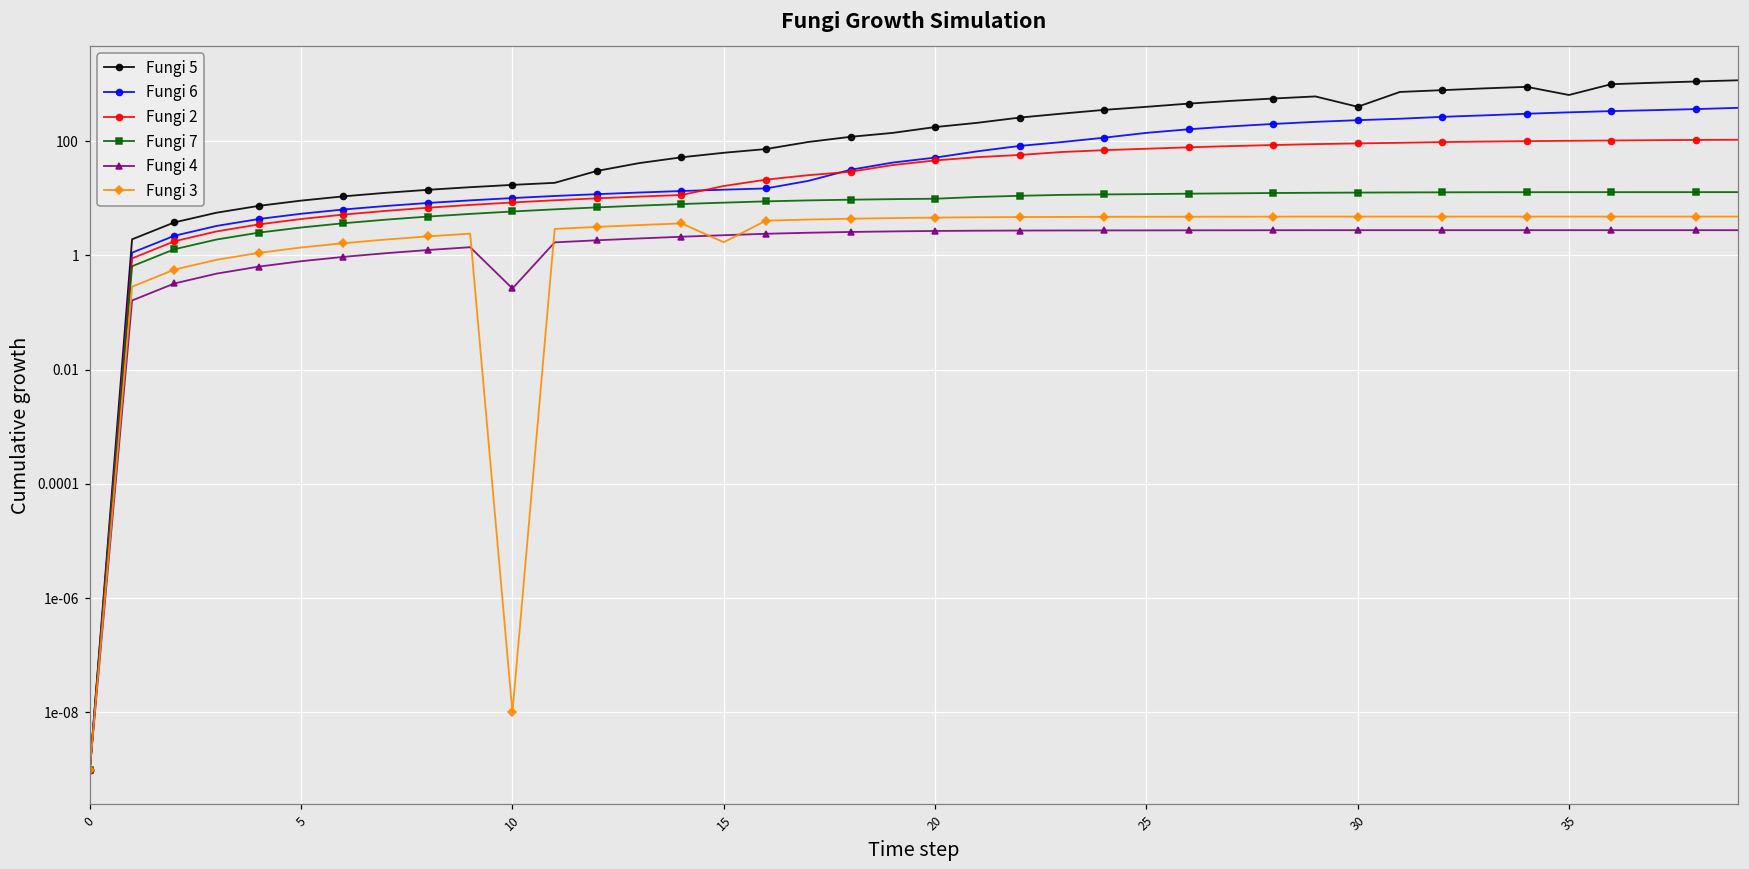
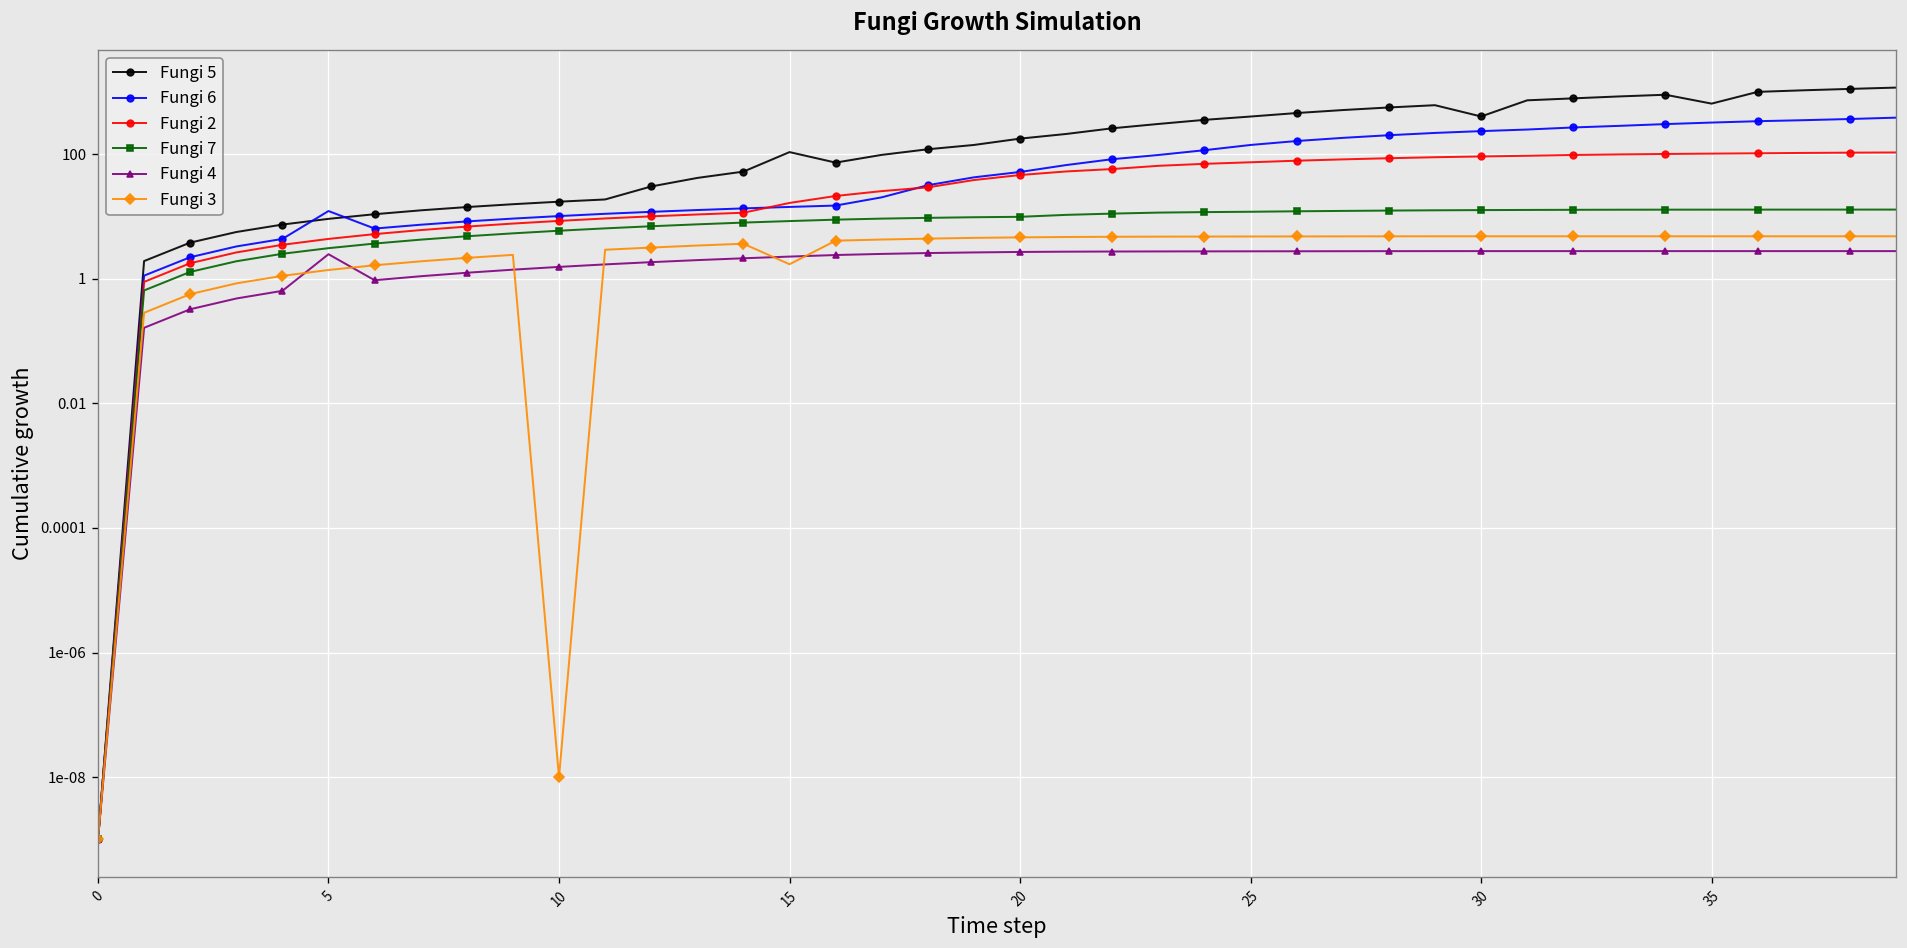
  {
    "Fungi 5": {
      "5": 9,
      "10": 17,
-     "15": 60,
+     "15": 110,
      "20": 180,
      "25": 400,
      "30": 400,
      "35": 600
    },
    "Fungi 6": {
-     "5": 5,
+     "5": 12,
      "10": 10,
      "15": 14,
      "20": 50,
      "25": 140,
      "30": 200,
      "35": 300
    },
    "Fungi 2": {
      "5": 4,
      "10": 8,
      "15": 16,
      "20": 50,
      "25": 70,
      "30": 90,
      "35": 100
    },
    "Fungi 7": {
      "5": 3,
      "10": 6,
      "15": 8,
      "20": 10,
      "25": 12,
      "30": 13,
      "35": 13
    },
    "Fungi 4": {
-     "5": 0.8,
-     "10": 0.3,
+     "5": 2,
+     "10": 1.5,
      "15": 2,
      "20": 3,
      "25": 3,
      "30": 3,
      "35": 3
    },
    "Fungi 3": {
      "5": 1.4,
      "10": 0.000000010,
      "15": 1.7,
      "20": 5,
      "25": 5,
      "30": 5,
      "35": 5
    }
  }
